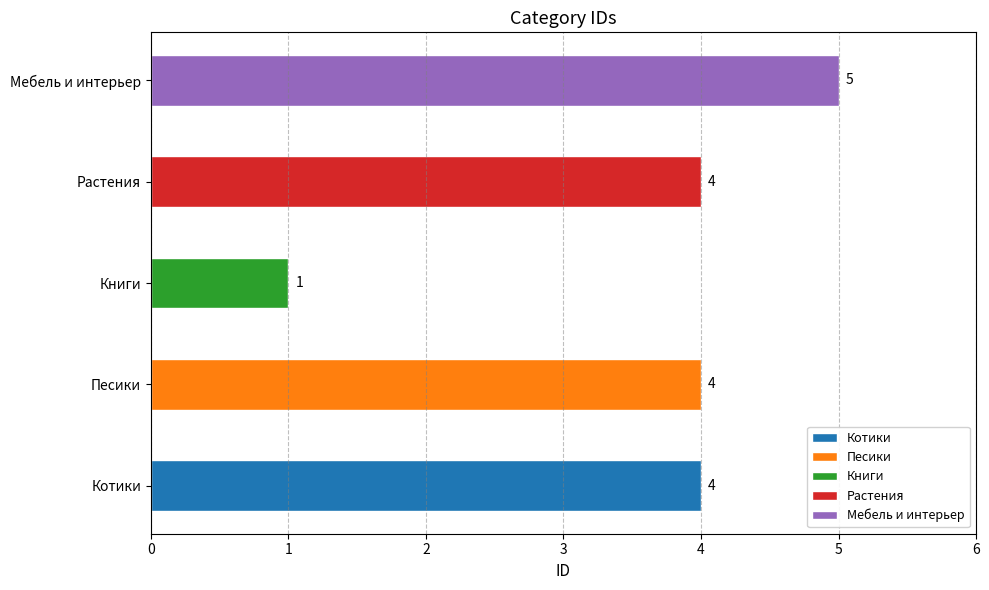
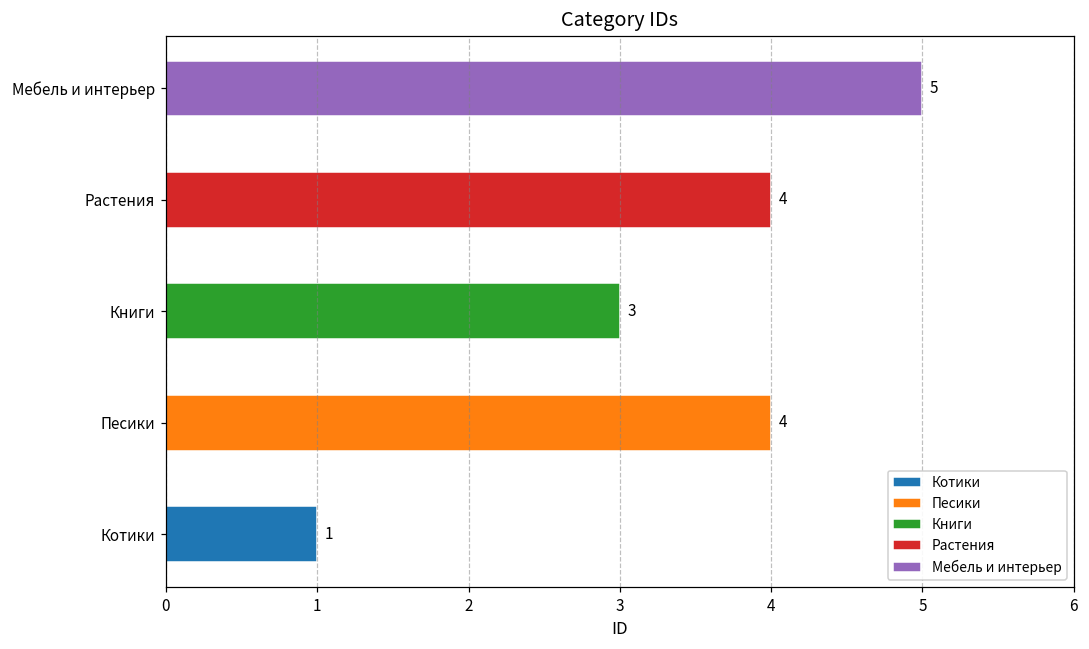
  {
    "Мебель и интерьер": 5,
    "Растения": 4,
-   "Книги": 1,
+   "Книги": 3,
    "Песики": 4,
-   "Котики": 4
+   "Котики": 1
  }
